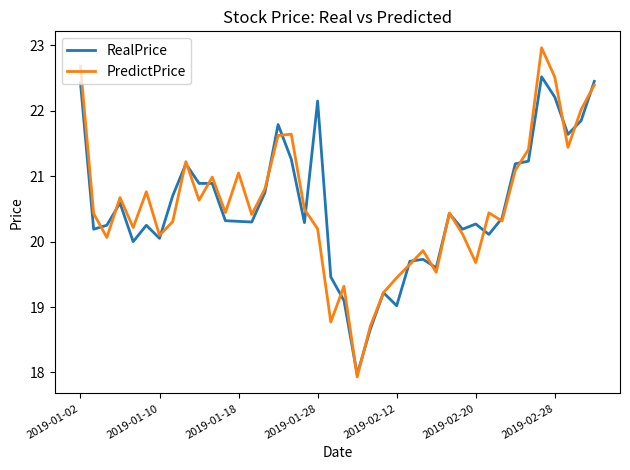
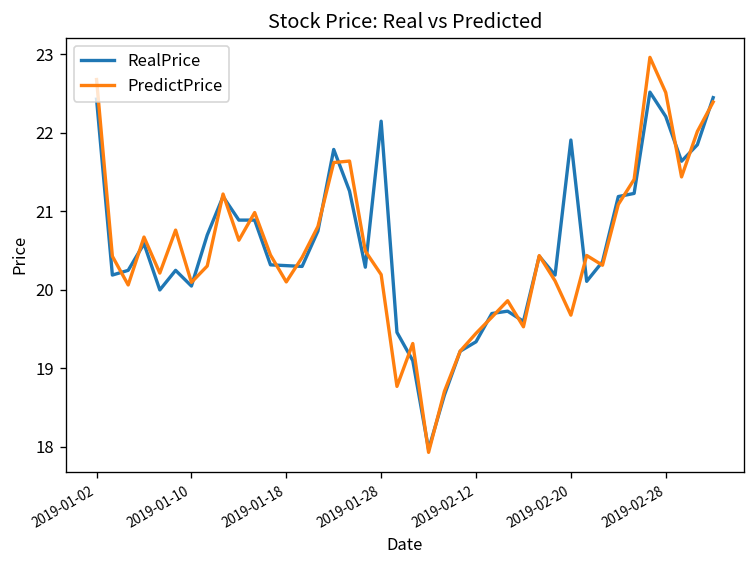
  {
    "RealPrice": {
      "2019-01-10": 20.1,
      "2019-01-18": 20.3,
      "2019-01-28": 22.2,
-     "2019-02-12": 19.0,
-     "2019-02-20": 20.3,
+     "2019-02-12": 19.3,
+     "2019-02-20": 21.9,
      "2019-02-28": 22.2
    },
    "PredictPrice": {
      "2019-01-10": 20.1,
-     "2019-01-18": 21.0,
+     "2019-01-18": 20.1,
      "2019-01-28": 20.2,
      "2019-02-12": 19.4,
      "2019-02-20": 19.7,
      "2019-02-28": 22.5
    }
  }
